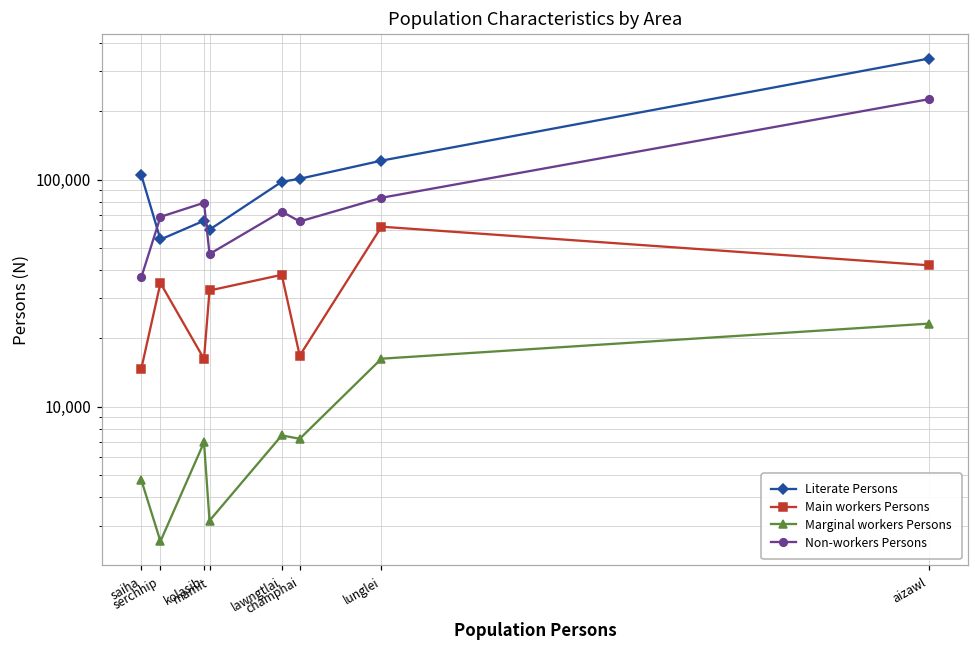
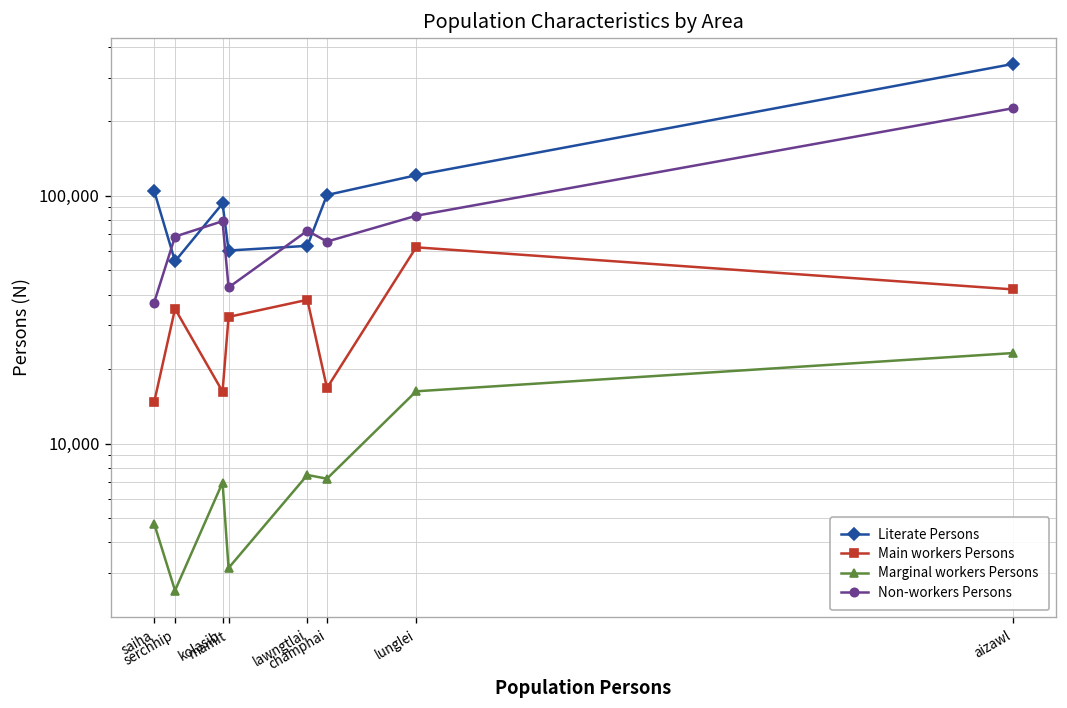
  {
    "Literate Persons": {
      "saiha": "100,000",
      "serchhip": "54,000",
-     "kolasib": "66,000",
+     "kolasib": "90,000",
      "mamit": "60,000",
-     "lawngtlai": "100,000",
+     "lawngtlai": "63,000",
      "champhai": "100,000",
      "lunglei": "120,000",
      "aizawl": "340,000"
    },
    "Main workers Persons": {
      "saiha": "15,000",
      "serchhip": "35,000",
      "kolasib": "16,000",
      "mamit": "32,000",
      "lawngtlai": "38,000",
      "champhai": "17,000",
      "lunglei": "62,000",
      "aizawl": "42,000"
    },
    "Marginal workers Persons": {
      "saiha": "4,800",
      "serchhip": "2,600",
      "kolasib": "7,000",
      "mamit": "3,200",
      "lawngtlai": "7,500",
      "champhai": "7,200",
      "lunglei": "16,000",
      "aizawl": "23,000"
    },
    "Non-workers Persons": {
      "saiha": "37,000",
      "serchhip": "69,000",
      "kolasib": "79,000",
-     "mamit": "47,000",
+     "mamit": "43,000",
      "lawngtlai": "72,000",
      "champhai": "65,000",
      "lunglei": "83,000",
      "aizawl": "230,000"
    }
  }
